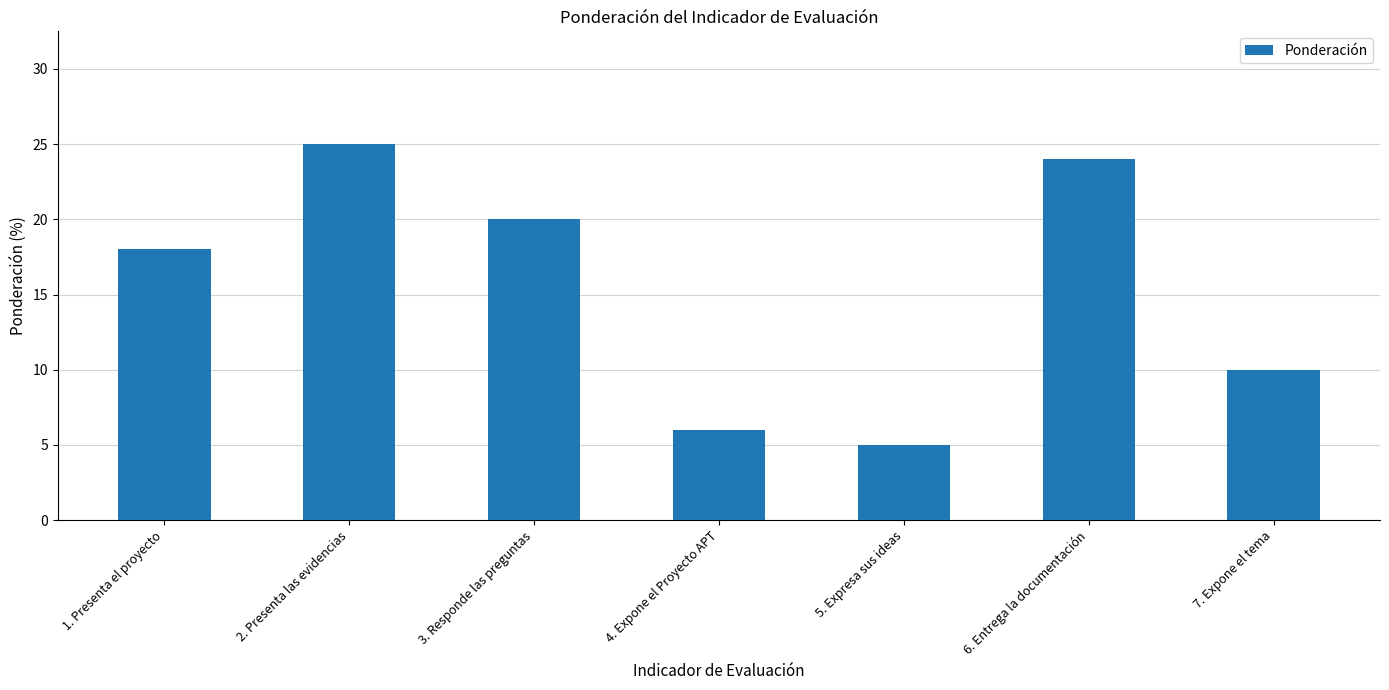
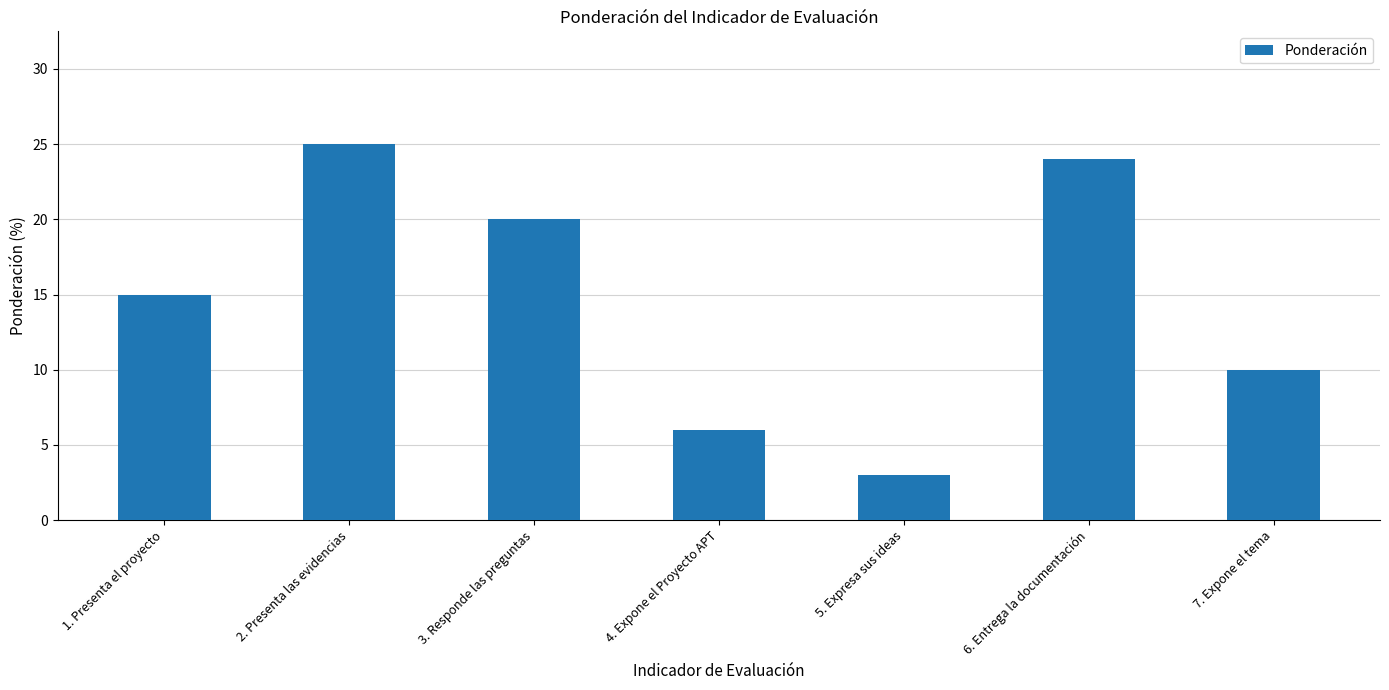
  {
-   "1. Presenta el proyecto": 18,
+   "1. Presenta el proyecto": 15,
    "2. Presenta las evidencias": 25,
    "3. Responde las preguntas": 20,
    "4. Expone el Proyecto APT": 6,
-   "5. Expresa sus ideas": 5,
+   "5. Expresa sus ideas": 3,
    "6. Entrega la documentación": 24,
    "7. Expone el tema": 10
  }
